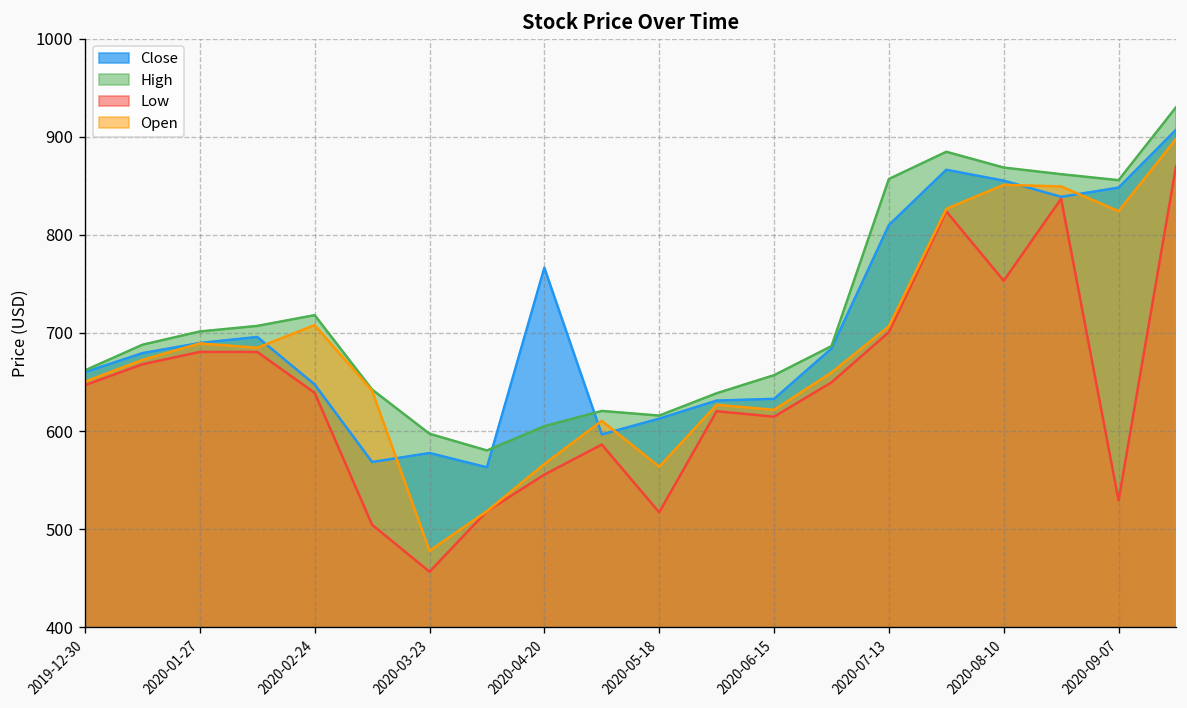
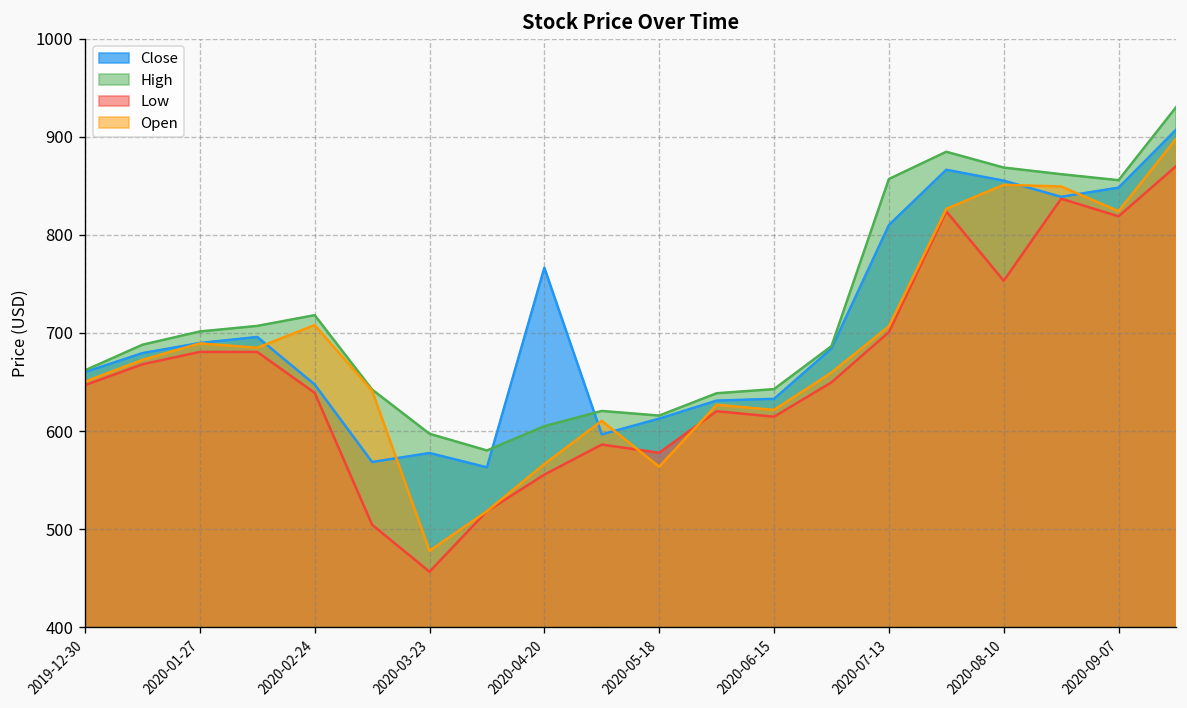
  {
    "Close": {
      "2020-02-24": 650,
      "2020-03-23": 580,
      "2020-04-20": 770,
      "2020-05-18": 610,
      "2020-06-15": 630,
      "2020-07-13": 810,
      "2020-08-10": 860,
      "2020-09-07": 850
    },
    "High": {
      "2020-01-27": 700,
      "2020-02-24": 720,
      "2020-03-23": 600,
      "2020-04-20": 600,
      "2020-05-18": 620,
-     "2020-06-15": 660,
+     "2020-06-15": 640,
      "2020-07-13": 860,
      "2020-08-10": 870,
      "2020-09-07": 860
    },
    "Low": {
      "2019-12-30": 650,
      "2020-01-27": 680,
      "2020-02-24": 640,
      "2020-03-23": 460,
      "2020-04-20": 560,
-     "2020-05-18": 520,
+     "2020-05-18": 580,
      "2020-06-15": 610,
      "2020-07-13": 700,
      "2020-08-10": 750,
-     "2020-09-07": 530
+     "2020-09-07": 820
    },
    "Open": {
      "2019-12-30": 650,
      "2020-02-24": 710,
      "2020-03-23": 480,
      "2020-04-20": 570,
      "2020-05-18": 560,
      "2020-06-15": 620,
      "2020-07-13": 710,
      "2020-08-10": 850,
      "2020-09-07": 820
    }
  }
